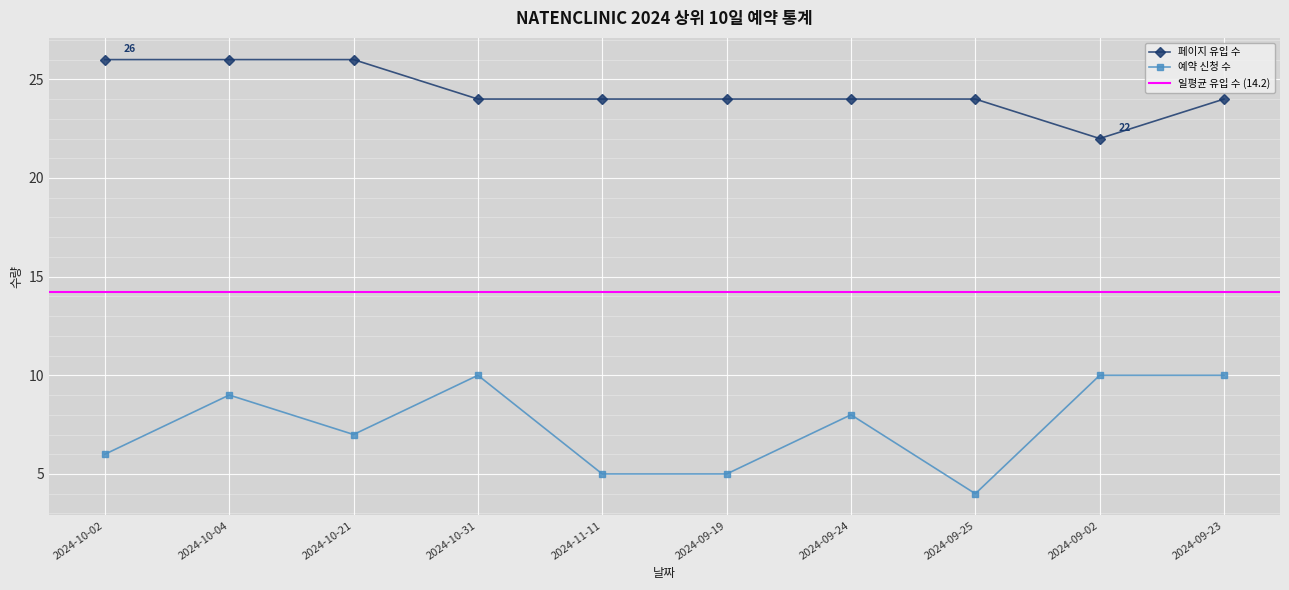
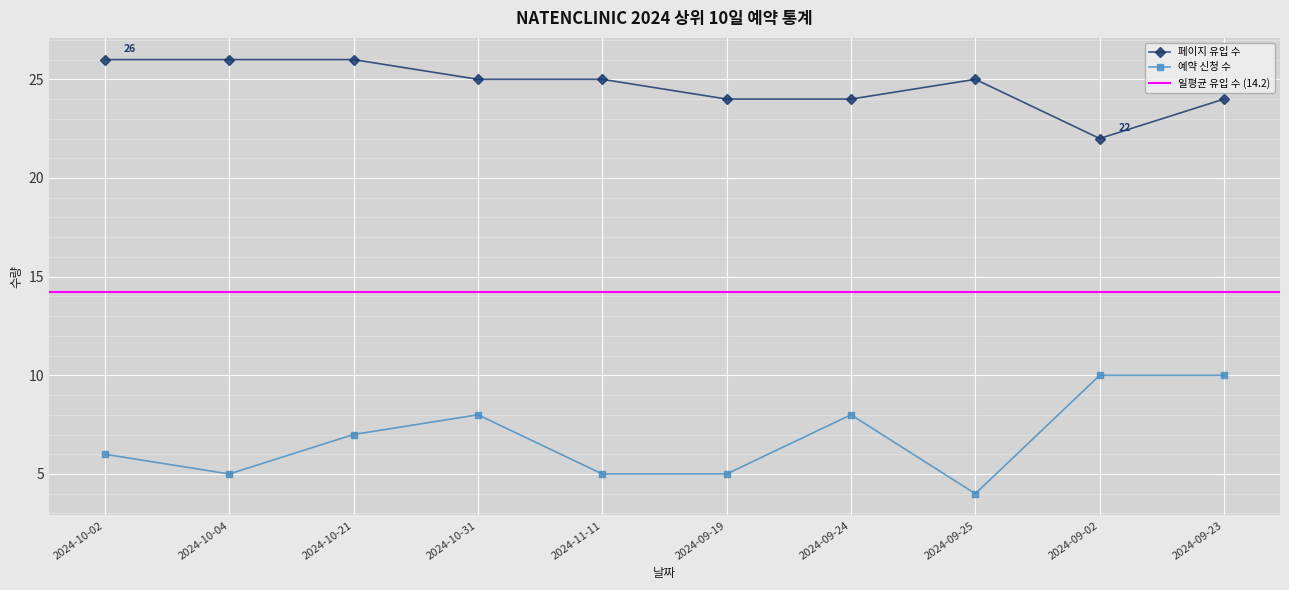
  {
    "페이지 유입 수": {
      "2024-10-04": 26,
      "2024-10-21": 26,
-     "2024-10-31": 24,
-     "2024-11-11": 24,
+     "2024-10-31": 25,
+     "2024-11-11": 25,
      "2024-09-19": 24,
      "2024-09-24": 24,
-     "2024-09-25": 24,
+     "2024-09-25": 25,
      "2024-09-23": 24
    },
    "예약 신청 수": {
      "2024-10-02": 6,
-     "2024-10-04": 9,
+     "2024-10-04": 5,
      "2024-10-21": 7,
-     "2024-10-31": 10,
+     "2024-10-31": 8,
      "2024-11-11": 5,
      "2024-09-19": 5,
      "2024-09-24": 8,
      "2024-09-25": 4,
      "2024-09-02": 10,
      "2024-09-23": 10
    }
  }
